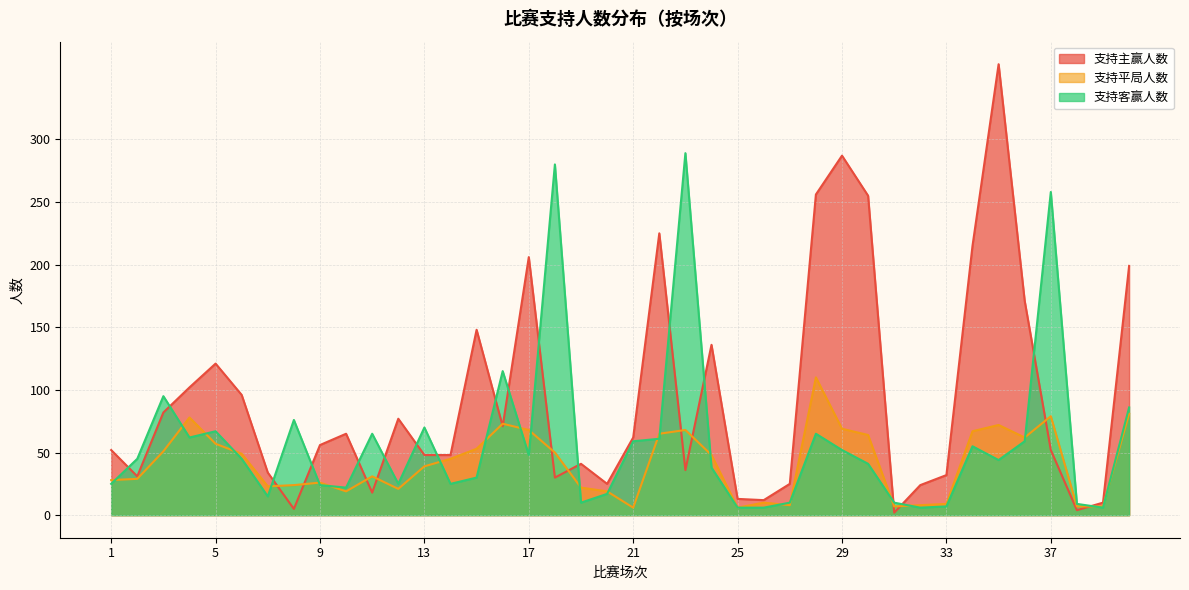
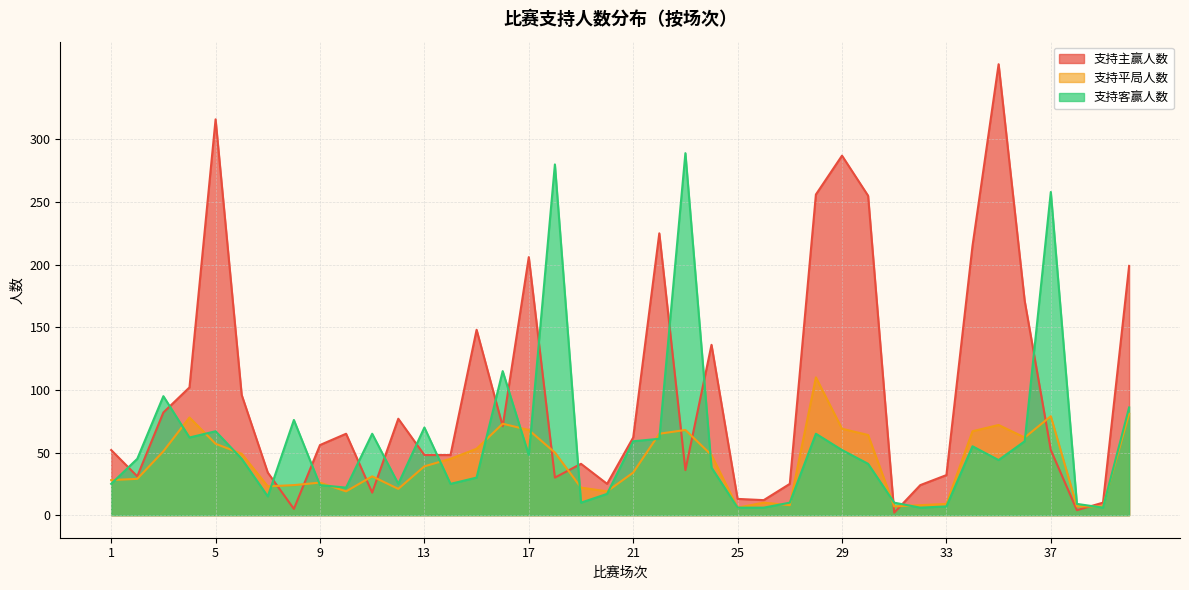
  {
    "支持主赢人数": {
      "1": 52,
-     "5": 121,
+     "5": 316,
      "9": 56,
      "13": 48,
      "17": 206,
      "21": 62,
      "25": 13,
      "29": 287,
      "33": 32,
      "37": 52
    },
    "支持平局人数": {
      "1": 28,
      "5": 57,
      "13": 39,
      "17": 68,
-     "21": 6,
+     "21": 34,
      "29": 69,
      "37": 79
    },
    "支持客赢人数": {
      "1": 25,
      "5": 67,
      "13": 70,
      "17": 48,
      "21": 59,
      "29": 52,
      "37": 258
    }
  }
